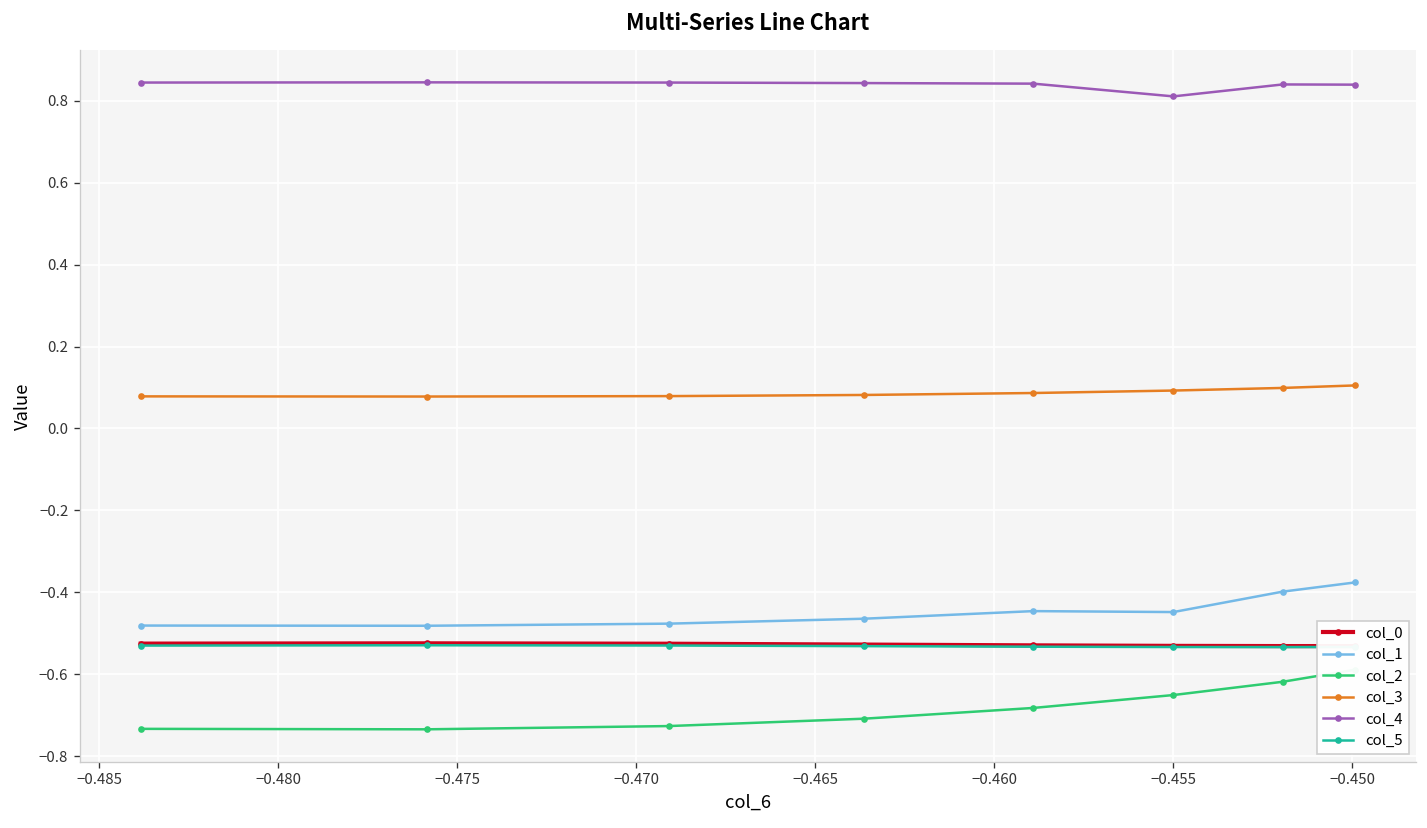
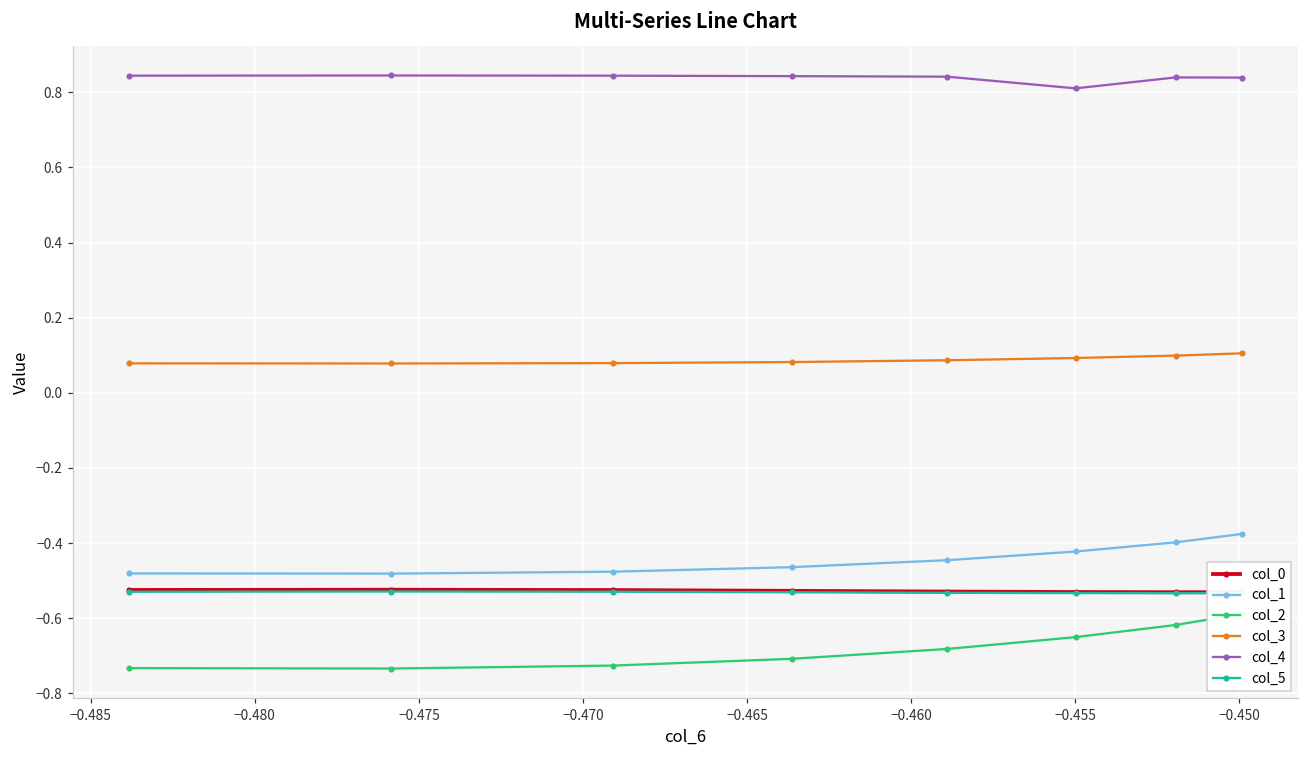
  {
    "col_1": {
-     "−0.455": -0.45
+     "−0.455": -0.42
    },
    "col_3": {
      "−0.455": 0.09
    },
    "col_4": {
      "−0.455": 0.81
    }
  }
